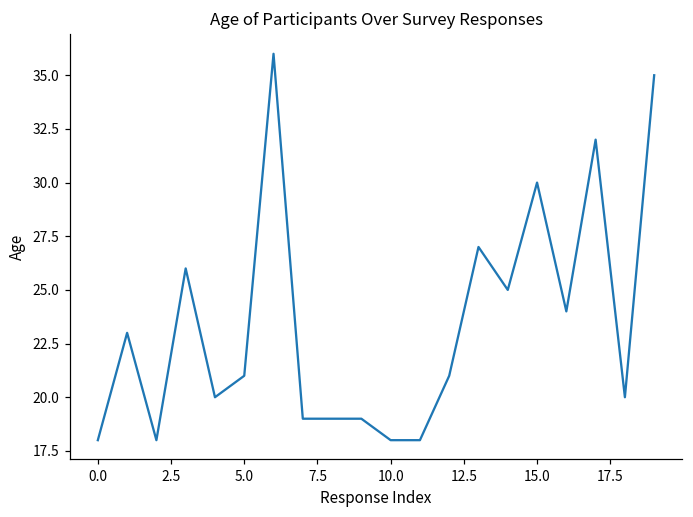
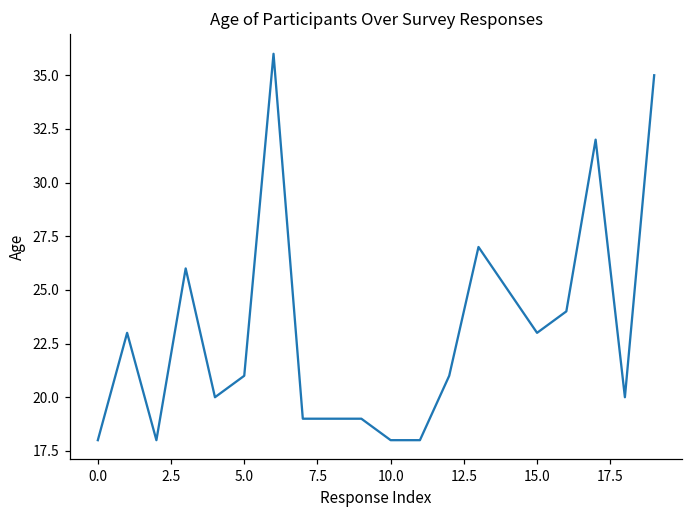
  {
    "0.0": 18,
    "5.0": 21,
    "10.0": 18,
-   "15.0": 30
+   "15.0": 23
  }
